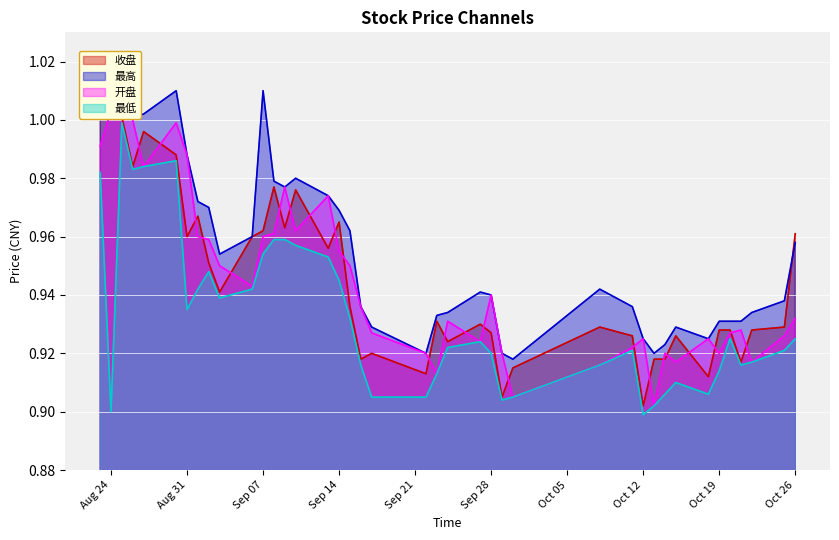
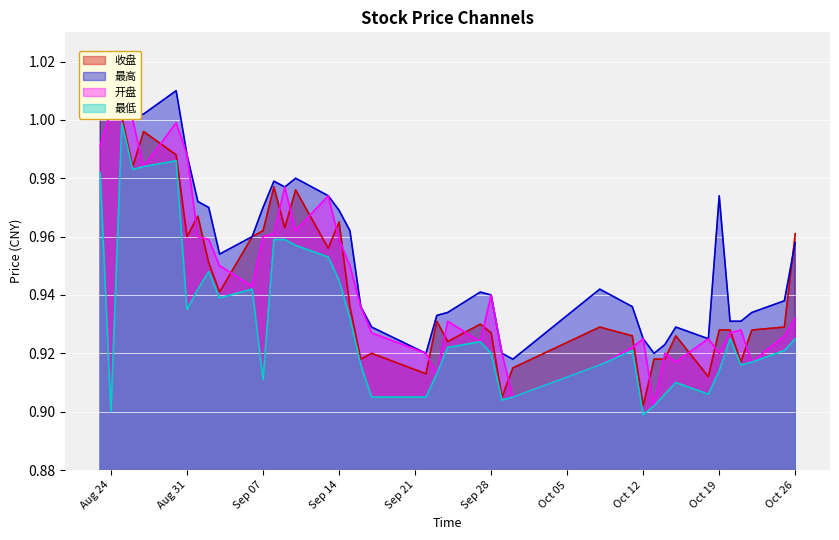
  {
    "收盘": {
      "Aug 31": 0.960,
      "Sep 07": 0.962,
      "Sep 14": 0.965,
      "Sep 28": 0.927,
      "Oct 12": 0.902,
      "Oct 19": 0.928,
      "Oct 26": 0.961
    },
    "最高": {
-     "Sep 07": 1.01,
+     "Sep 07": 0.97,
      "Sep 14": 0.969,
-     "Oct 19": 0.931,
+     "Oct 19": 0.974,
      "Oct 26": 0.958
    },
    "开盘": {
      "Sep 07": 0.960,
-     "Sep 14": 0.955,
+     "Sep 14": 0.959,
      "Oct 19": 0.920,
      "Oct 26": 0.932
    },
    "最低": {
      "Aug 24": 0.900,
      "Aug 31": 0.935,
-     "Sep 07": 0.954,
+     "Sep 07": 0.911,
      "Sep 14": 0.945,
      "Sep 28": 0.920,
      "Oct 12": 0.899,
      "Oct 19": 0.914,
      "Oct 26": 0.925
    }
  }
